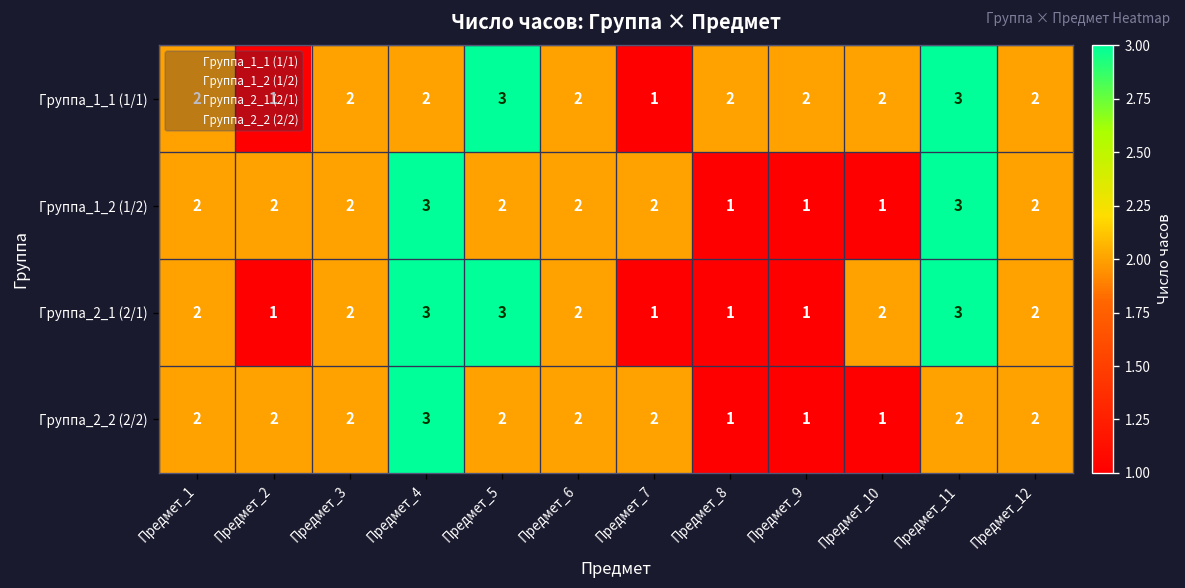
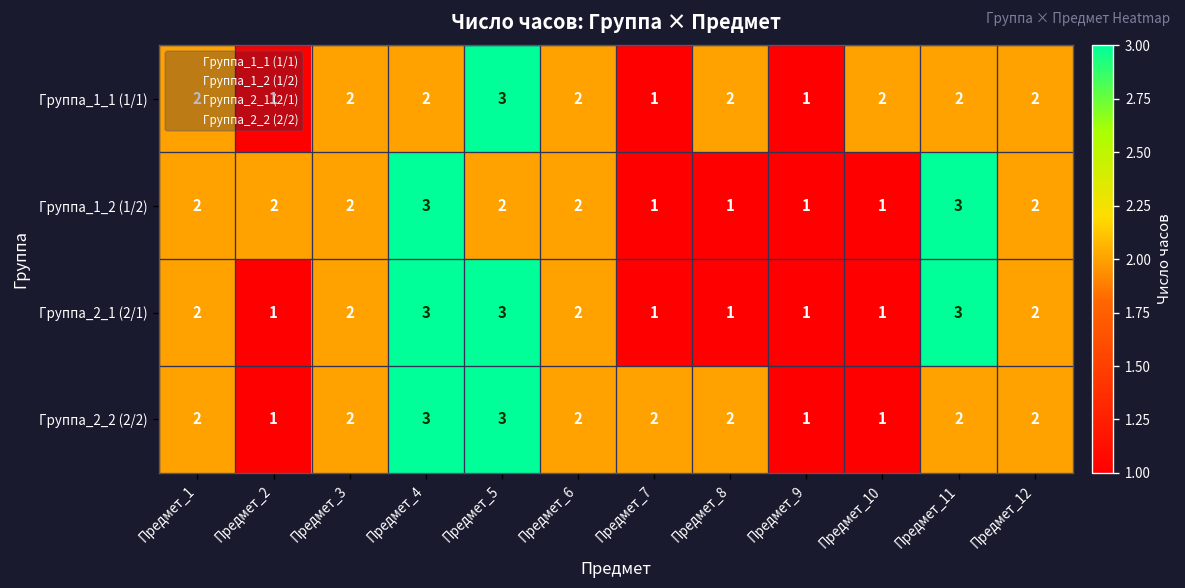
  {
    "Группа_1_1 (1/1)": {
      "Предмет_3": 2,
      "Предмет_4": 2,
      "Предмет_5": 3,
      "Предмет_6": 2,
      "Предмет_7": 1,
      "Предмет_8": 2,
-     "Предмет_9": 2,
+     "Предмет_9": 1,
      "Предмет_10": 2,
-     "Предмет_11": 3,
+     "Предмет_11": 2,
      "Предмет_12": 2
    },
    "Группа_1_2 (1/2)": {
      "Предмет_1": 2,
      "Предмет_2": 2,
      "Предмет_3": 2,
      "Предмет_4": 3,
      "Предмет_5": 2,
      "Предмет_6": 2,
-     "Предмет_7": 2,
+     "Предмет_7": 1,
      "Предмет_8": 1,
      "Предмет_9": 1,
      "Предмет_10": 1,
      "Предмет_11": 3,
      "Предмет_12": 2
    },
    "Группа_2_1 (2/1)": {
      "Предмет_1": 2,
      "Предмет_2": 1,
      "Предмет_3": 2,
      "Предмет_4": 3,
      "Предмет_5": 3,
      "Предмет_6": 2,
      "Предмет_7": 1,
      "Предмет_8": 1,
      "Предмет_9": 1,
-     "Предмет_10": 2,
+     "Предмет_10": 1,
      "Предмет_11": 3,
      "Предмет_12": 2
    },
    "Группа_2_2 (2/2)": {
      "Предмет_1": 2,
-     "Предмет_2": 2,
+     "Предмет_2": 1,
      "Предмет_3": 2,
      "Предмет_4": 3,
-     "Предмет_5": 2,
+     "Предмет_5": 3,
      "Предмет_6": 2,
      "Предмет_7": 2,
-     "Предмет_8": 1,
+     "Предмет_8": 2,
      "Предмет_9": 1,
      "Предмет_10": 1,
      "Предмет_11": 2,
      "Предмет_12": 2
    }
  }
